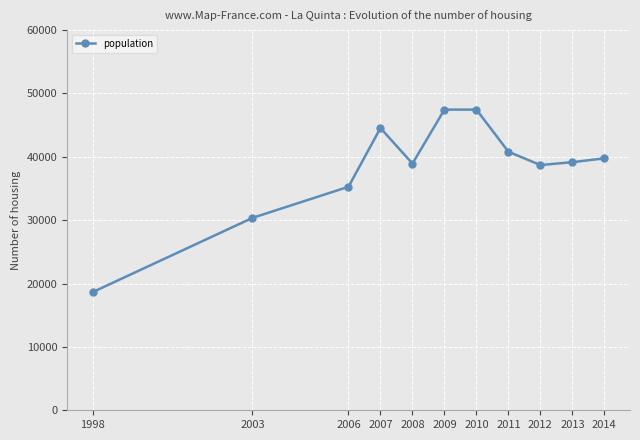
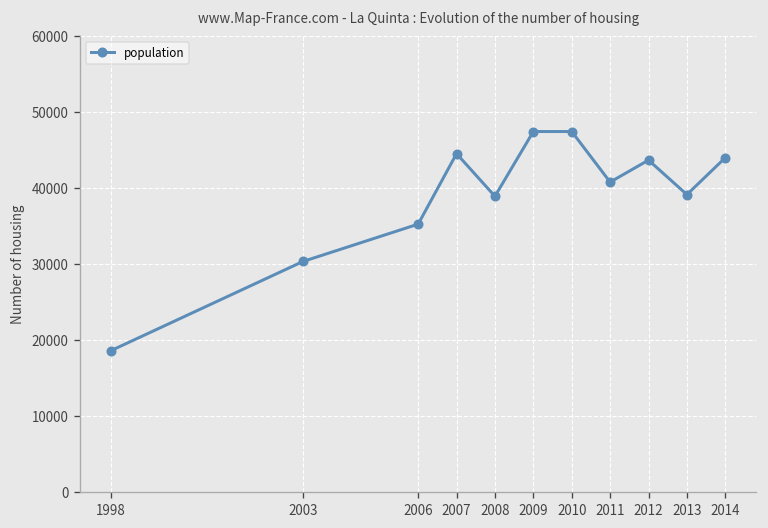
  {
    "1998": 19000,
    "2003": 30000,
    "2006": 35000,
    "2007": 45000,
    "2008": 39000,
    "2009": 47000,
    "2010": 47000,
    "2011": 41000,
-   "2012": 39000,
+   "2012": 44000,
    "2013": 39000,
-   "2014": 40000
+   "2014": 44000
  }
